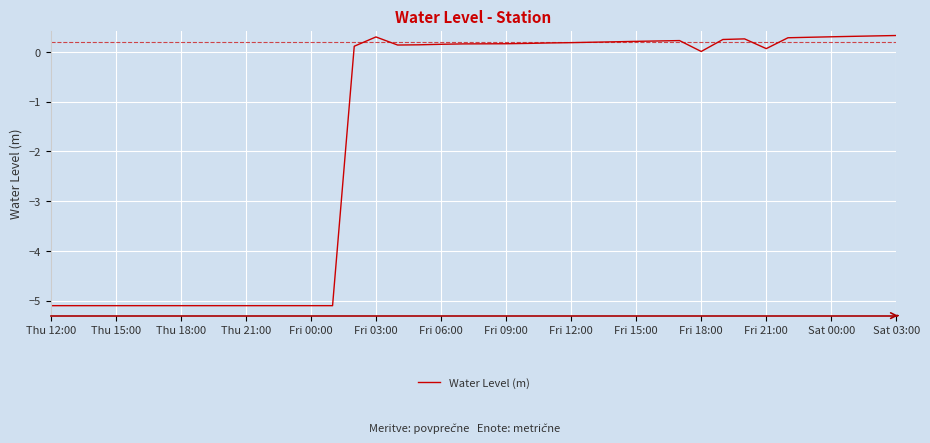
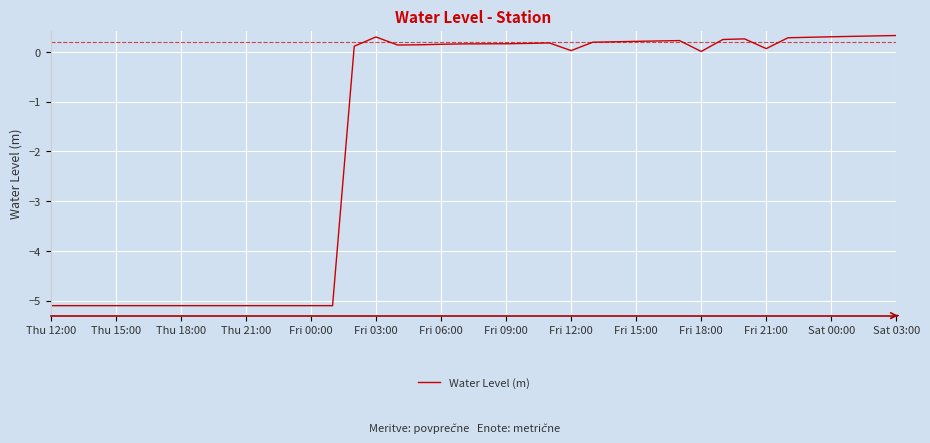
  {
    "Thu 12:00": -5.1,
    "Thu 15:00": -5.1,
    "Thu 18:00": -5.1,
    "Thu 21:00": -5.1,
    "Fri 00:00": -5.1,
    "Fri 03:00": 0.3,
    "Fri 06:00": 0.1,
    "Fri 09:00": 0.2,
-   "Fri 12:00": 0.2,
+   "Fri 12:00": 0.0,
    "Fri 15:00": 0.2,
    "Fri 18:00": 0.0,
    "Fri 21:00": 0.1,
    "Sat 00:00": 0.3,
    "Sat 03:00": 0.3
  }
